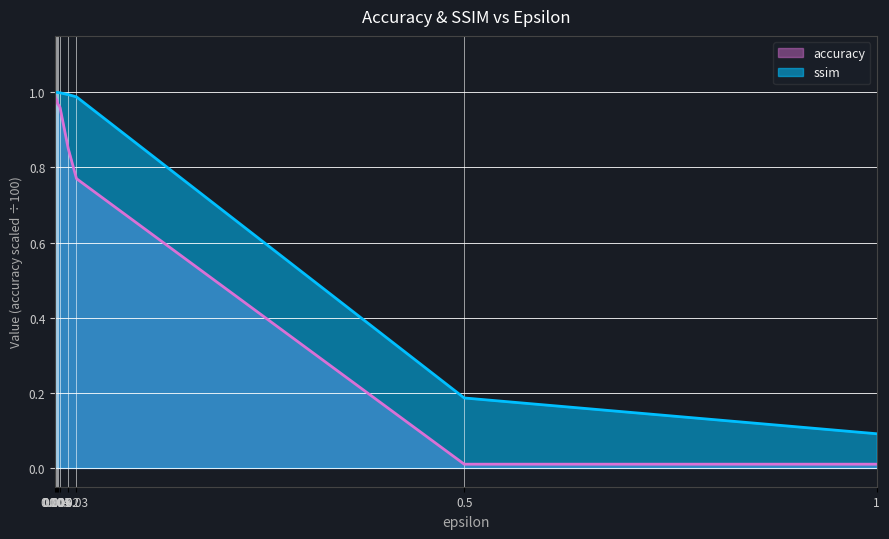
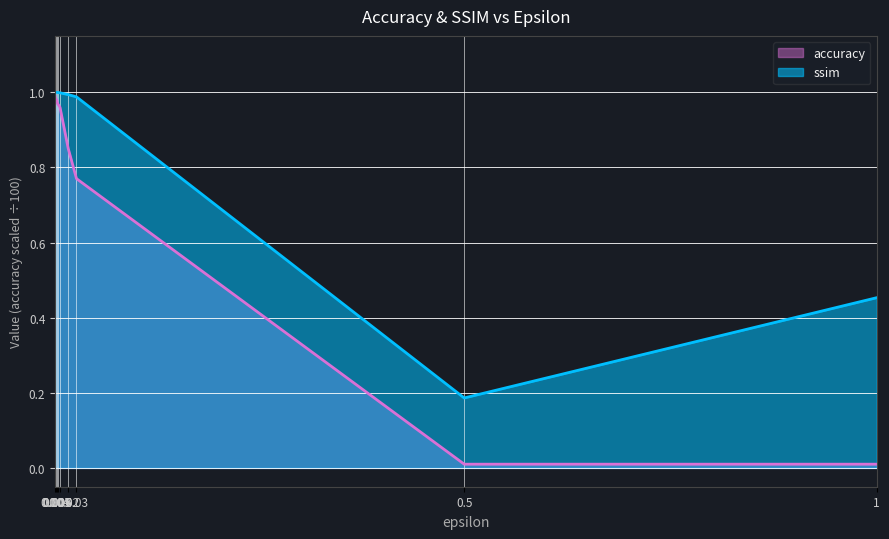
  {
    "accuracy": {
      "0.5": 0.01,
      "1": 0.01
    },
    "ssim": {
      "0.5": 0.19,
-     "1": 0.09
+     "1": 0.45
    }
  }
